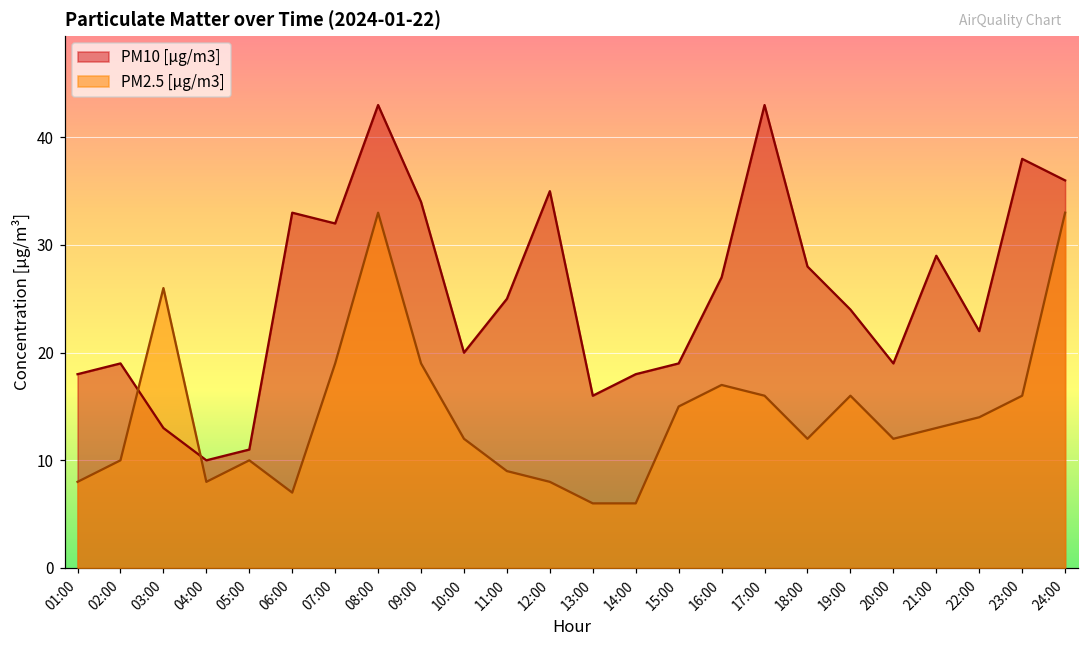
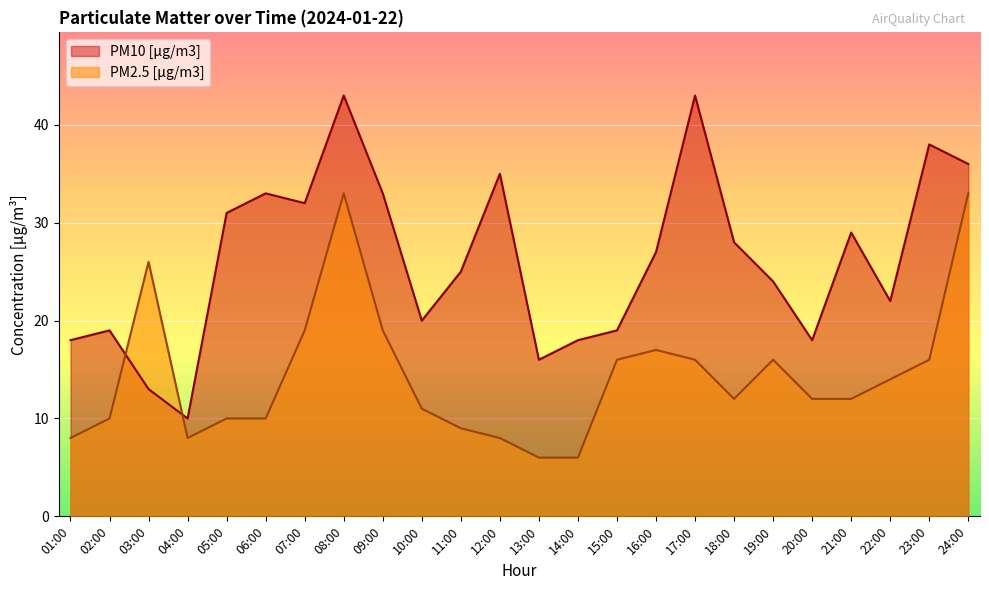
  {
    "PM10 [µg/m3]": {
      "01:00": 18,
      "02:00": 19,
      "03:00": 13,
      "04:00": 10,
-     "05:00": 11,
+     "05:00": 31,
      "06:00": 33,
      "07:00": 32,
      "08:00": 43,
-     "09:00": 34,
+     "09:00": 33,
      "10:00": 20,
      "11:00": 25,
      "12:00": 35,
      "13:00": 16,
      "14:00": 18,
      "15:00": 19,
      "16:00": 27,
      "17:00": 43,
      "18:00": 28,
      "19:00": 24,
-     "20:00": 19,
+     "20:00": 18,
      "21:00": 29,
      "22:00": 22,
      "23:00": 38,
      "24:00": 36
    },
    "PM2.5 [µg/m3]": {
      "01:00": 8,
      "02:00": 10,
      "03:00": 26,
      "04:00": 8,
      "05:00": 10,
-     "06:00": 7,
+     "06:00": 10,
      "07:00": 19,
      "08:00": 33,
      "09:00": 19,
-     "10:00": 12,
+     "10:00": 11,
      "11:00": 9,
      "12:00": 8,
      "13:00": 6,
      "14:00": 6,
-     "15:00": 15,
+     "15:00": 16,
      "16:00": 17,
      "17:00": 16,
      "18:00": 12,
      "19:00": 16,
      "20:00": 12,
-     "21:00": 13,
+     "21:00": 12,
      "22:00": 14,
      "23:00": 16,
      "24:00": 33
    }
  }
